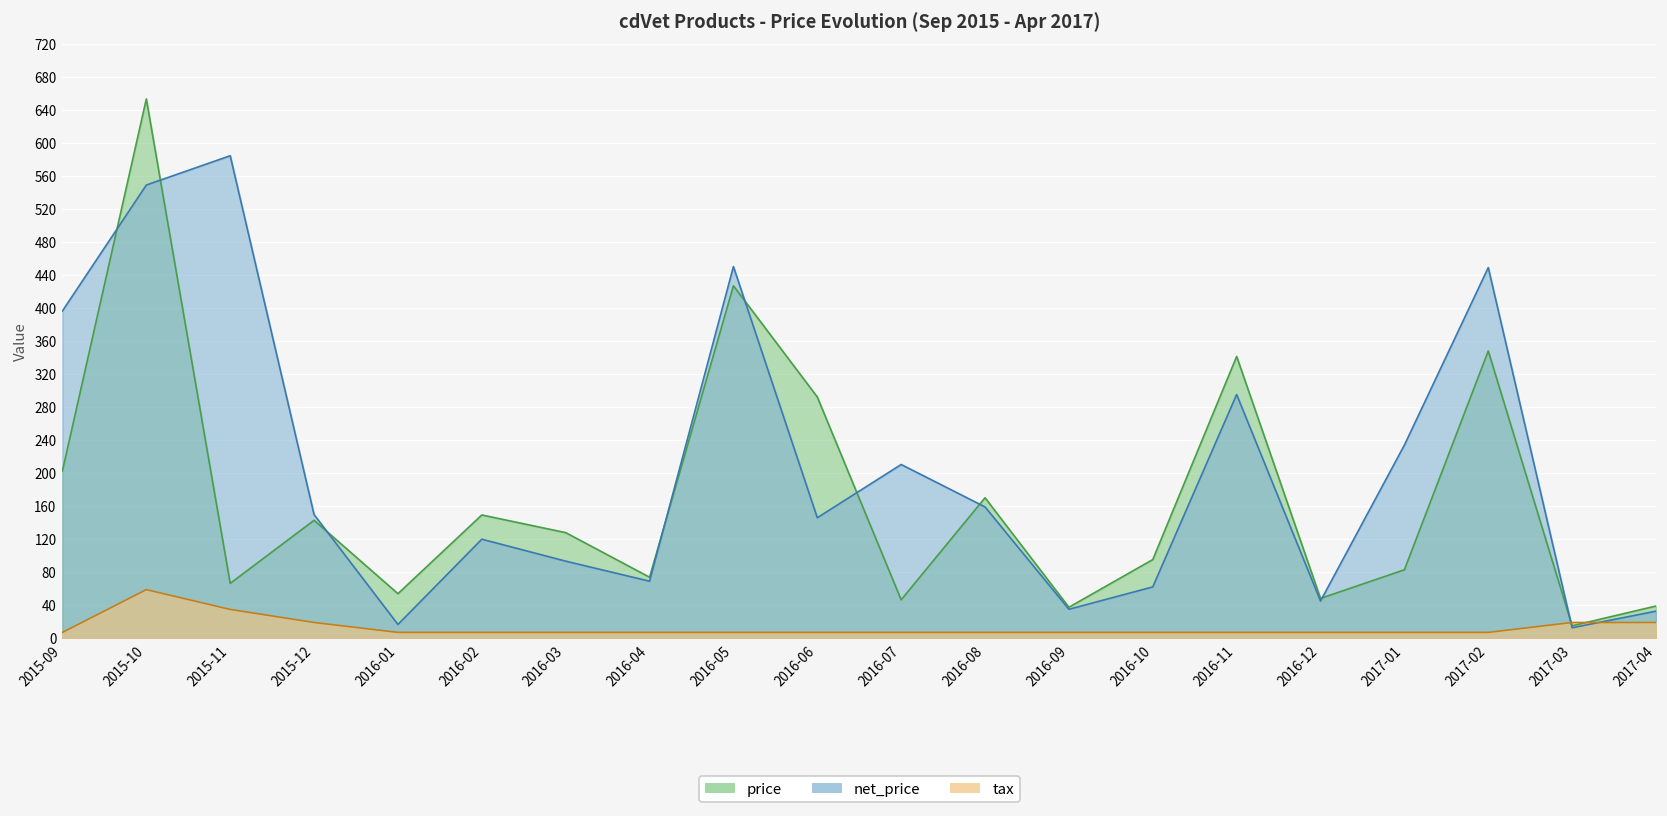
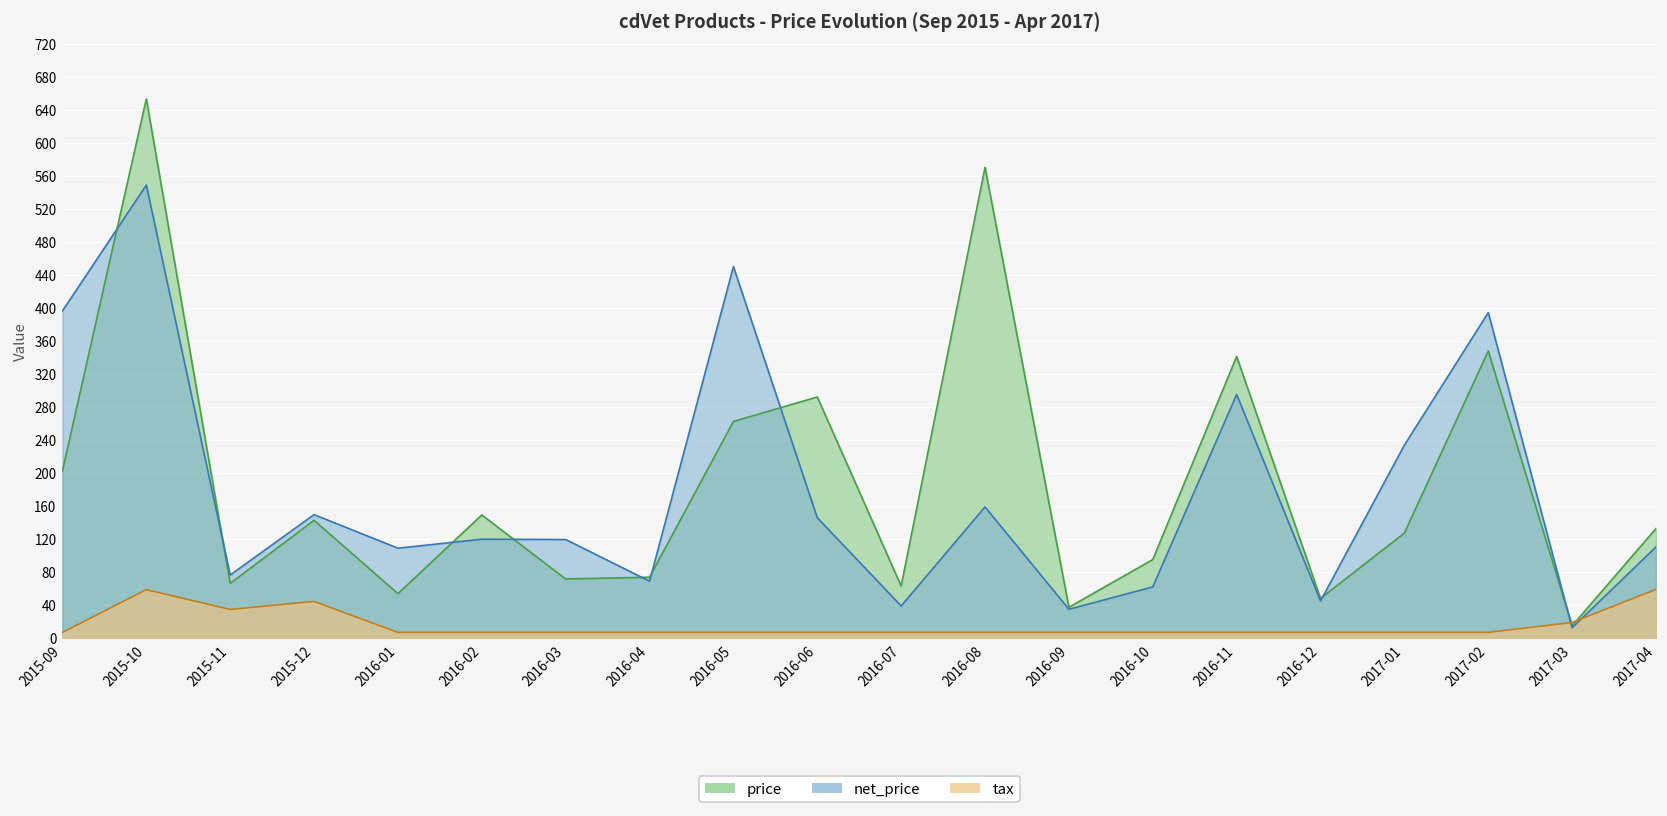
  {
    "price": {
      "2015-09": 200,
      "2015-10": 650,
      "2015-11": 70,
      "2015-12": 140,
      "2016-01": 50,
      "2016-02": 150,
-     "2016-03": 130,
+     "2016-03": 70,
      "2016-04": 70,
-     "2016-05": 430,
+     "2016-05": 260,
      "2016-06": 290,
-     "2016-07": 50,
-     "2016-08": 170,
+     "2016-07": 60,
+     "2016-08": 570,
      "2016-10": 100,
      "2016-11": 340,
-     "2017-01": 80,
+     "2017-01": 130,
      "2017-02": 350,
-     "2017-04": 40
+     "2017-04": 130
    },
    "net_price": {
      "2015-09": 400,
      "2015-10": 550,
-     "2015-11": 580,
+     "2015-11": 80,
      "2015-12": 150,
-     "2016-01": 20,
+     "2016-01": 110,
      "2016-02": 120,
-     "2016-03": 90,
+     "2016-03": 120,
      "2016-04": 70,
      "2016-05": 450,
      "2016-06": 150,
-     "2016-07": 210,
+     "2016-07": 40,
      "2016-08": 160,
      "2016-10": 60,
      "2016-11": 300,
      "2017-01": 230,
-     "2017-02": 450,
-     "2017-04": 30
+     "2017-02": 390,
+     "2017-04": 110
    },
    "tax": {
      "2015-09": 10,
      "2015-10": 60,
      "2015-11": 30,
-     "2015-12": 20,
+     "2015-12": 40,
      "2016-01": 10,
      "2016-02": 10,
      "2016-03": 10,
      "2016-04": 10,
      "2016-05": 10,
      "2016-06": 10,
      "2016-07": 10,
      "2016-08": 10,
      "2016-09": 10,
      "2016-10": 10,
      "2016-11": 10,
      "2016-12": 10,
      "2017-01": 10,
      "2017-02": 10,
      "2017-03": 20,
-     "2017-04": 20
+     "2017-04": 60
    }
  }
